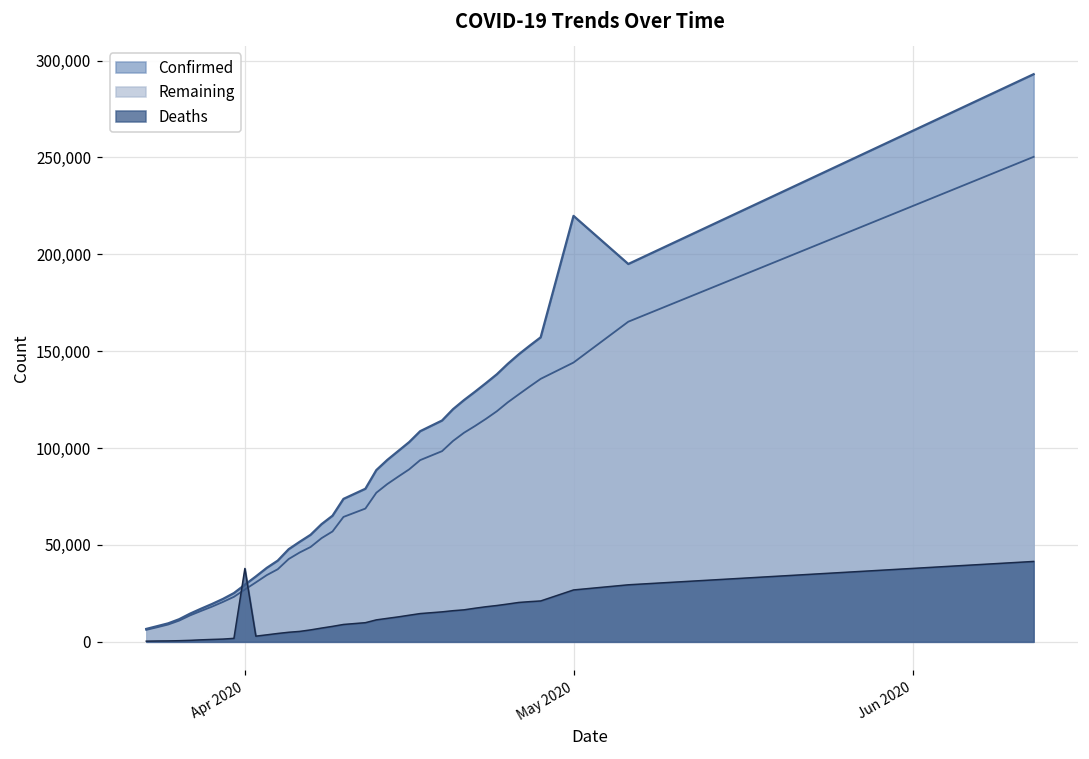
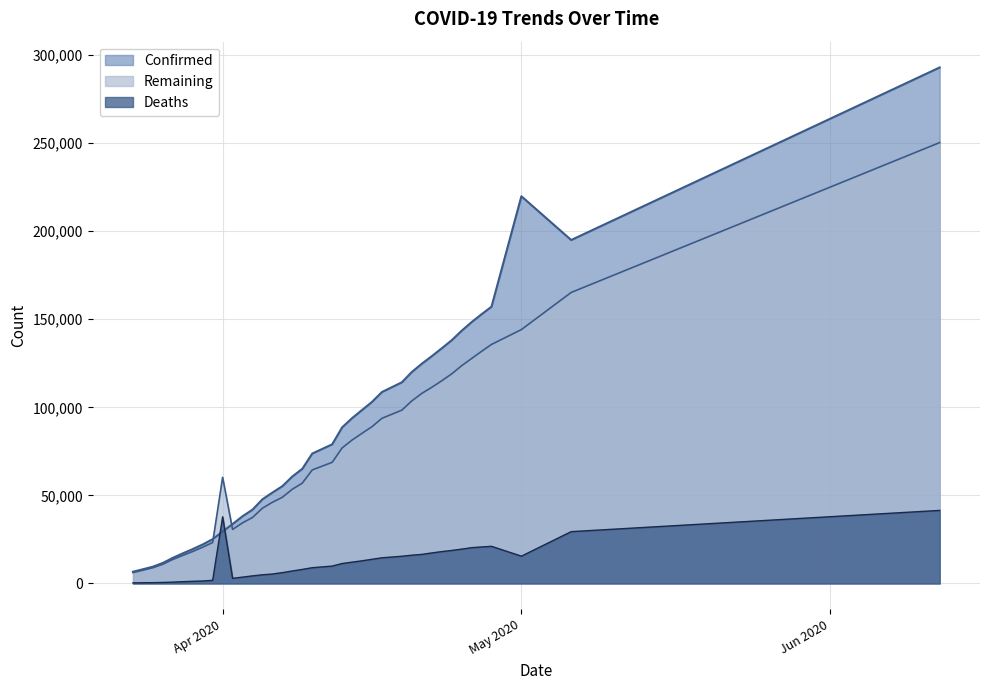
  {
    "Confirmed": {
      "Apr 2020": "29,000",
      "May 2020": "220,000"
    },
    "Remaining": {
-     "Apr 2020": "27,000",
+     "Apr 2020": "60,000",
      "May 2020": "144,000"
    },
    "Deaths": {
      "Apr 2020": "38,000",
-     "May 2020": "27,000"
+     "May 2020": "16,000"
    }
  }
